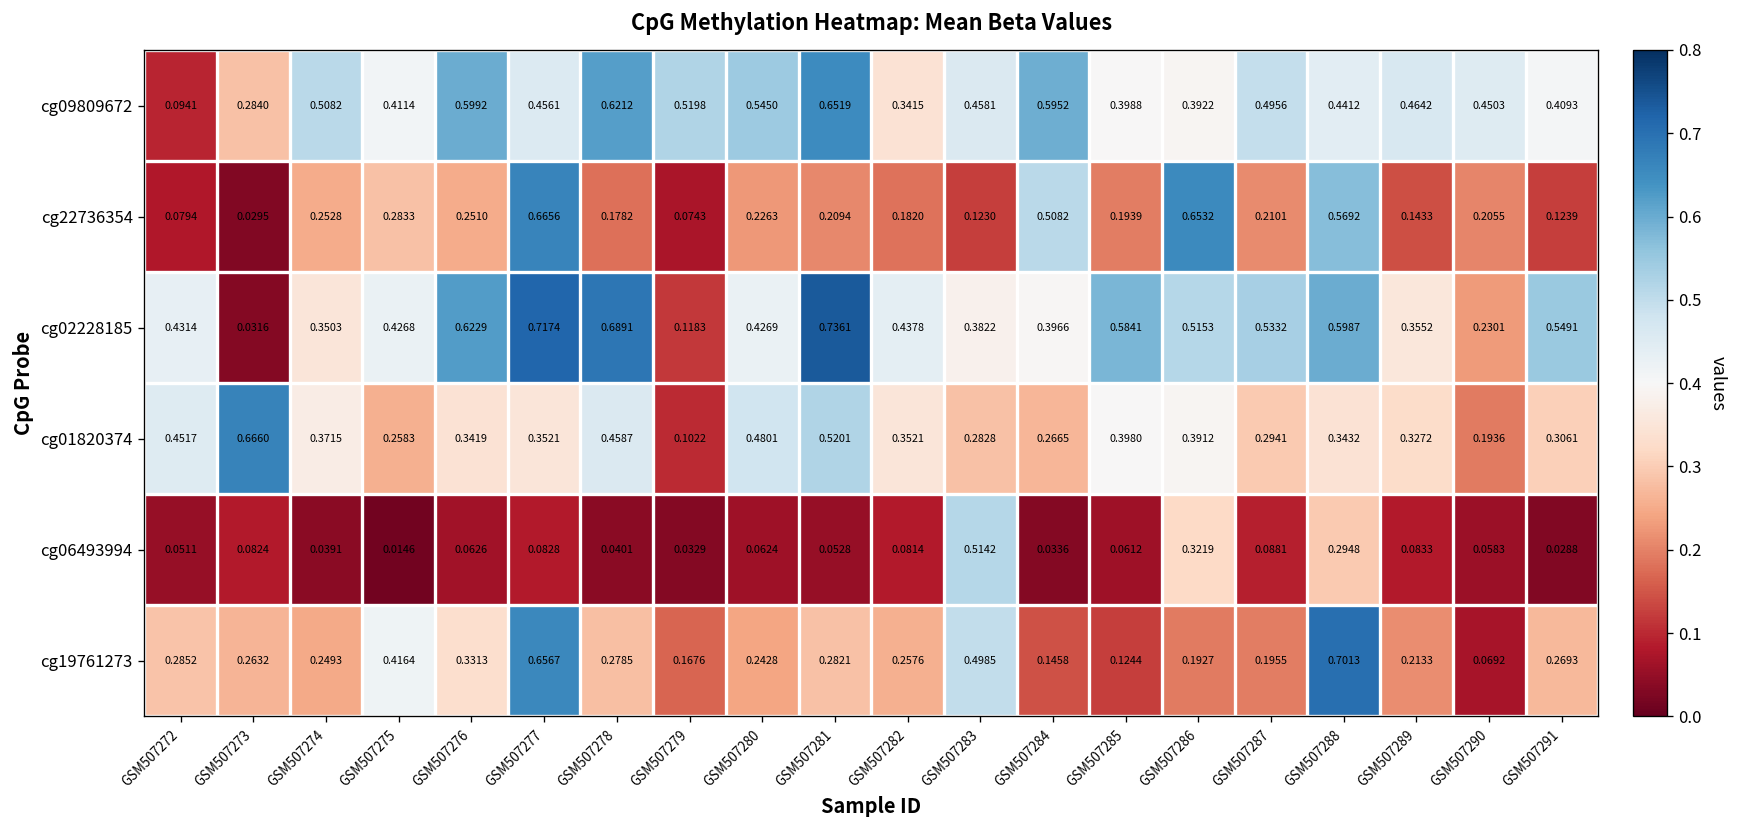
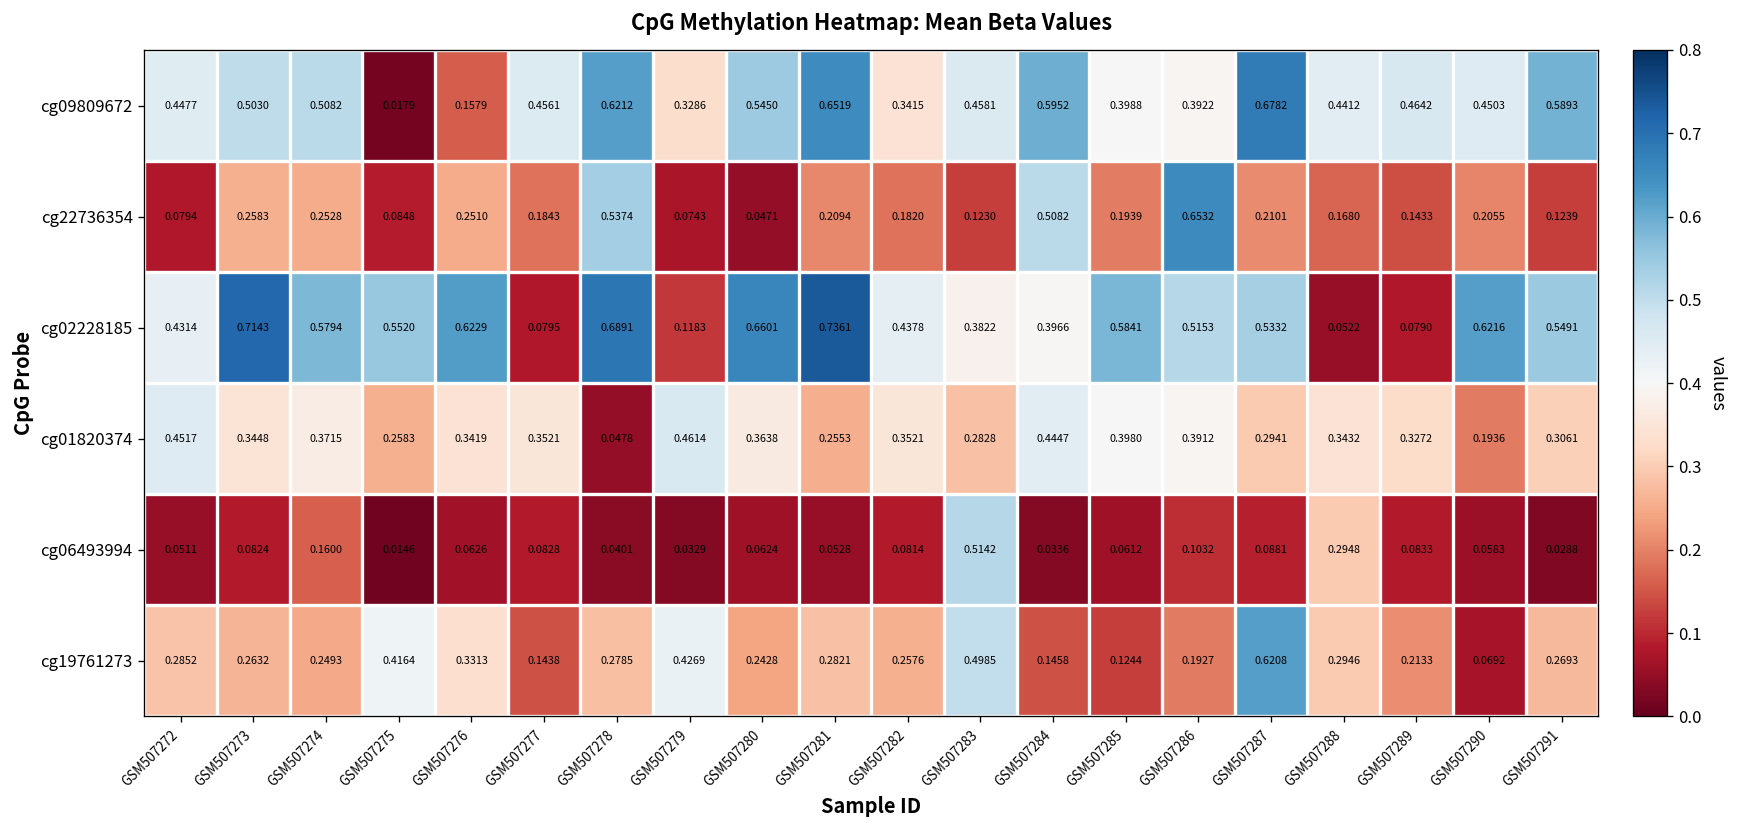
  {
    "cg09809672": {
-     "GSM507272": 0.0941,
-     "GSM507273": 0.2840,
+     "GSM507272": 0.4477,
+     "GSM507273": 0.5030,
      "GSM507274": 0.5082,
-     "GSM507275": 0.4114,
-     "GSM507276": 0.5992,
+     "GSM507275": 0.0179,
+     "GSM507276": 0.1579,
      "GSM507277": 0.4561,
      "GSM507278": 0.6212,
-     "GSM507279": 0.5198,
+     "GSM507279": 0.3286,
      "GSM507280": 0.5450,
      "GSM507281": 0.6519,
      "GSM507282": 0.3415,
      "GSM507283": 0.4581,
      "GSM507284": 0.5952,
      "GSM507285": 0.3988,
      "GSM507286": 0.3922,
-     "GSM507287": 0.4956,
+     "GSM507287": 0.6782,
      "GSM507288": 0.4412,
      "GSM507289": 0.4642,
      "GSM507290": 0.4503,
-     "GSM507291": 0.4093
+     "GSM507291": 0.5893
    },
    "cg22736354": {
      "GSM507272": 0.0794,
-     "GSM507273": 0.0295,
+     "GSM507273": 0.2583,
      "GSM507274": 0.2528,
-     "GSM507275": 0.2833,
+     "GSM507275": 0.0848,
      "GSM507276": 0.2510,
-     "GSM507277": 0.6656,
-     "GSM507278": 0.1782,
+     "GSM507277": 0.1843,
+     "GSM507278": 0.5374,
      "GSM507279": 0.0743,
-     "GSM507280": 0.2263,
+     "GSM507280": 0.0471,
      "GSM507281": 0.2094,
      "GSM507282": 0.1820,
      "GSM507283": 0.1230,
      "GSM507284": 0.5082,
      "GSM507285": 0.1939,
      "GSM507286": 0.6532,
      "GSM507287": 0.2101,
-     "GSM507288": 0.5692,
+     "GSM507288": 0.1680,
      "GSM507289": 0.1433,
      "GSM507290": 0.2055,
      "GSM507291": 0.1239
    },
    "cg02228185": {
      "GSM507272": 0.4314,
-     "GSM507273": 0.0316,
-     "GSM507274": 0.3503,
-     "GSM507275": 0.4268,
+     "GSM507273": 0.7143,
+     "GSM507274": 0.5794,
+     "GSM507275": 0.5520,
      "GSM507276": 0.6229,
-     "GSM507277": 0.7174,
+     "GSM507277": 0.0795,
      "GSM507278": 0.6891,
      "GSM507279": 0.1183,
-     "GSM507280": 0.4269,
+     "GSM507280": 0.6601,
      "GSM507281": 0.7361,
      "GSM507282": 0.4378,
      "GSM507283": 0.3822,
      "GSM507284": 0.3966,
      "GSM507285": 0.5841,
      "GSM507286": 0.5153,
      "GSM507287": 0.5332,
-     "GSM507288": 0.5987,
-     "GSM507289": 0.3552,
-     "GSM507290": 0.2301,
+     "GSM507288": 0.0522,
+     "GSM507289": 0.0790,
+     "GSM507290": 0.6216,
      "GSM507291": 0.5491
    },
    "cg01820374": {
      "GSM507272": 0.4517,
-     "GSM507273": 0.6660,
+     "GSM507273": 0.3448,
      "GSM507274": 0.3715,
      "GSM507275": 0.2583,
      "GSM507276": 0.3419,
      "GSM507277": 0.3521,
-     "GSM507278": 0.4587,
-     "GSM507279": 0.1022,
-     "GSM507280": 0.4801,
-     "GSM507281": 0.5201,
+     "GSM507278": 0.0478,
+     "GSM507279": 0.4614,
+     "GSM507280": 0.3638,
+     "GSM507281": 0.2553,
      "GSM507282": 0.3521,
      "GSM507283": 0.2828,
-     "GSM507284": 0.2665,
+     "GSM507284": 0.4447,
      "GSM507285": 0.3980,
      "GSM507286": 0.3912,
      "GSM507287": 0.2941,
      "GSM507288": 0.3432,
      "GSM507289": 0.3272,
      "GSM507290": 0.1936,
      "GSM507291": 0.3061
    },
    "cg06493994": {
      "GSM507272": 0.0511,
      "GSM507273": 0.0824,
-     "GSM507274": 0.0391,
+     "GSM507274": 0.1600,
      "GSM507275": 0.0146,
      "GSM507276": 0.0626,
      "GSM507277": 0.0828,
      "GSM507278": 0.0401,
      "GSM507279": 0.0329,
      "GSM507280": 0.0624,
      "GSM507281": 0.0528,
      "GSM507282": 0.0814,
      "GSM507283": 0.5142,
      "GSM507284": 0.0336,
      "GSM507285": 0.0612,
-     "GSM507286": 0.3219,
+     "GSM507286": 0.1032,
      "GSM507287": 0.0881,
      "GSM507288": 0.2948,
      "GSM507289": 0.0833,
      "GSM507290": 0.0583,
      "GSM507291": 0.0288
    },
    "cg19761273": {
      "GSM507272": 0.2852,
      "GSM507273": 0.2632,
      "GSM507274": 0.2493,
      "GSM507275": 0.4164,
      "GSM507276": 0.3313,
-     "GSM507277": 0.6567,
+     "GSM507277": 0.1438,
      "GSM507278": 0.2785,
-     "GSM507279": 0.1676,
+     "GSM507279": 0.4269,
      "GSM507280": 0.2428,
      "GSM507281": 0.2821,
      "GSM507282": 0.2576,
      "GSM507283": 0.4985,
      "GSM507284": 0.1458,
      "GSM507285": 0.1244,
      "GSM507286": 0.1927,
-     "GSM507287": 0.1955,
-     "GSM507288": 0.7013,
+     "GSM507287": 0.6208,
+     "GSM507288": 0.2946,
      "GSM507289": 0.2133,
      "GSM507290": 0.0692,
      "GSM507291": 0.2693
    }
  }
